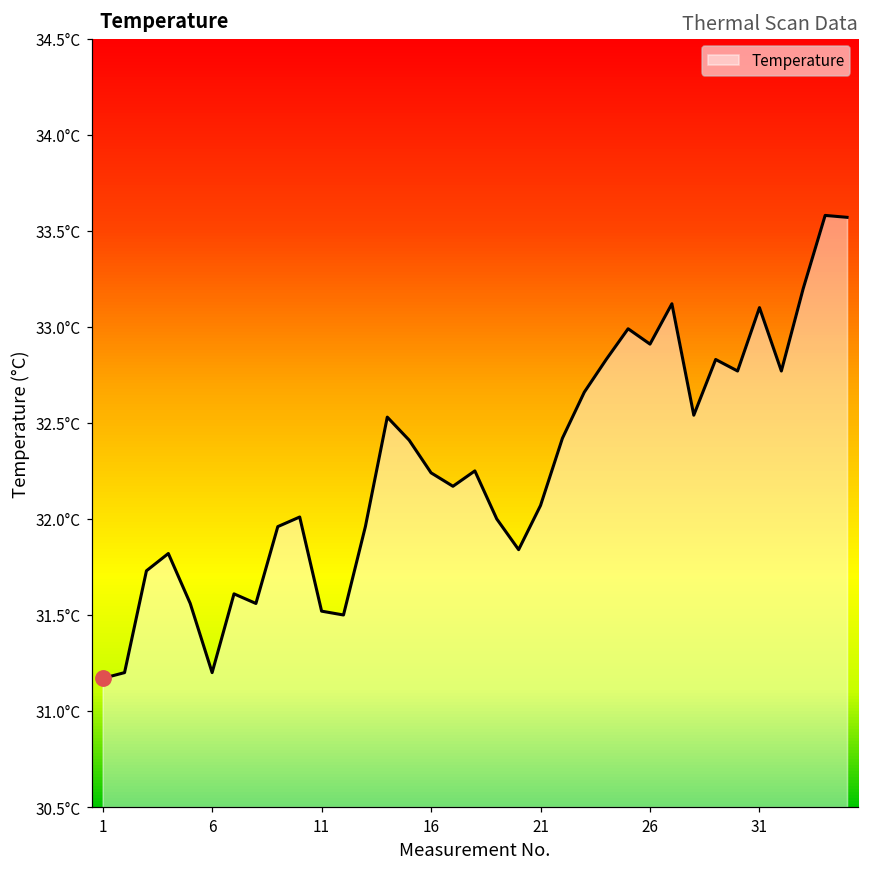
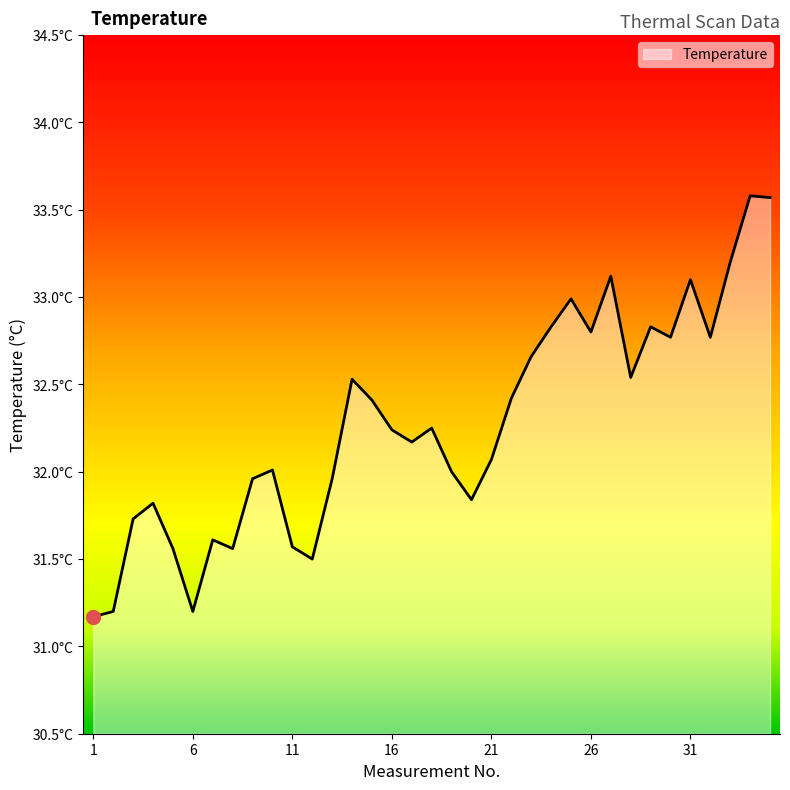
  {
    "Temperature": {
      "6": "31.20°C",
-     "11": "31.52°C",
+     "11": "31.57°C",
      "16": "32.24°C",
      "21": "32.07°C",
-     "26": "32.91°C",
+     "26": "32.80°C",
      "31": "33.10°C"
    }
  }
